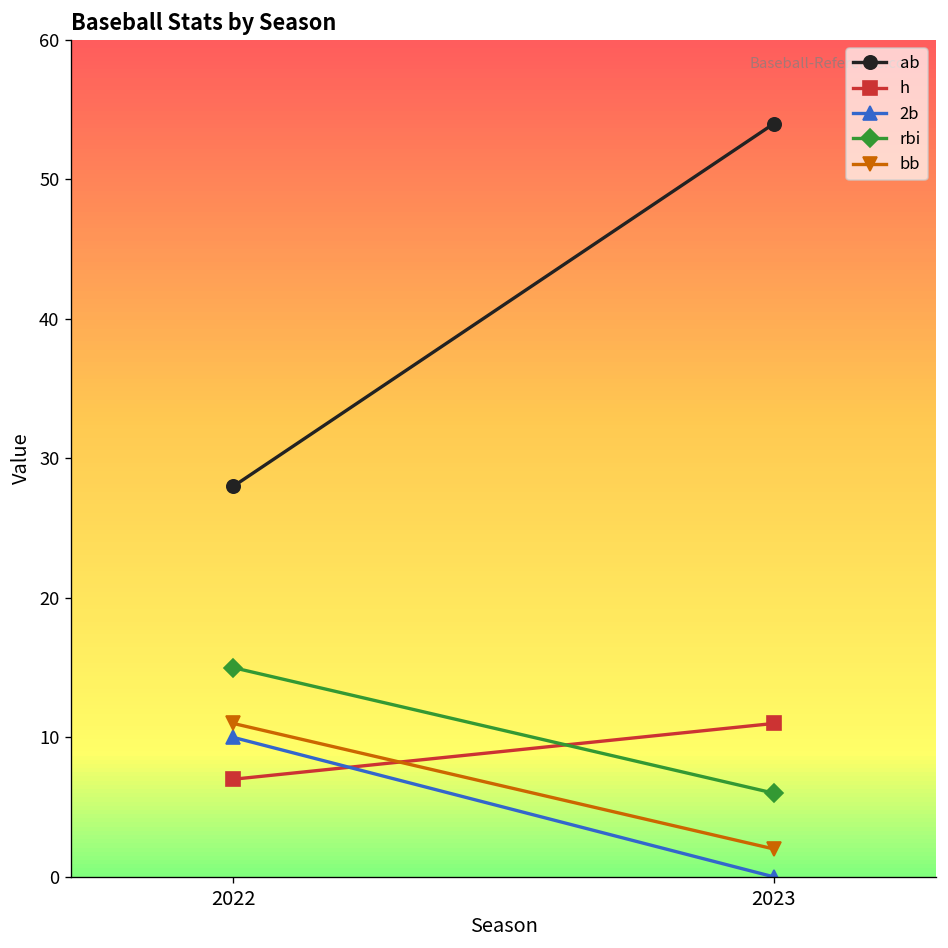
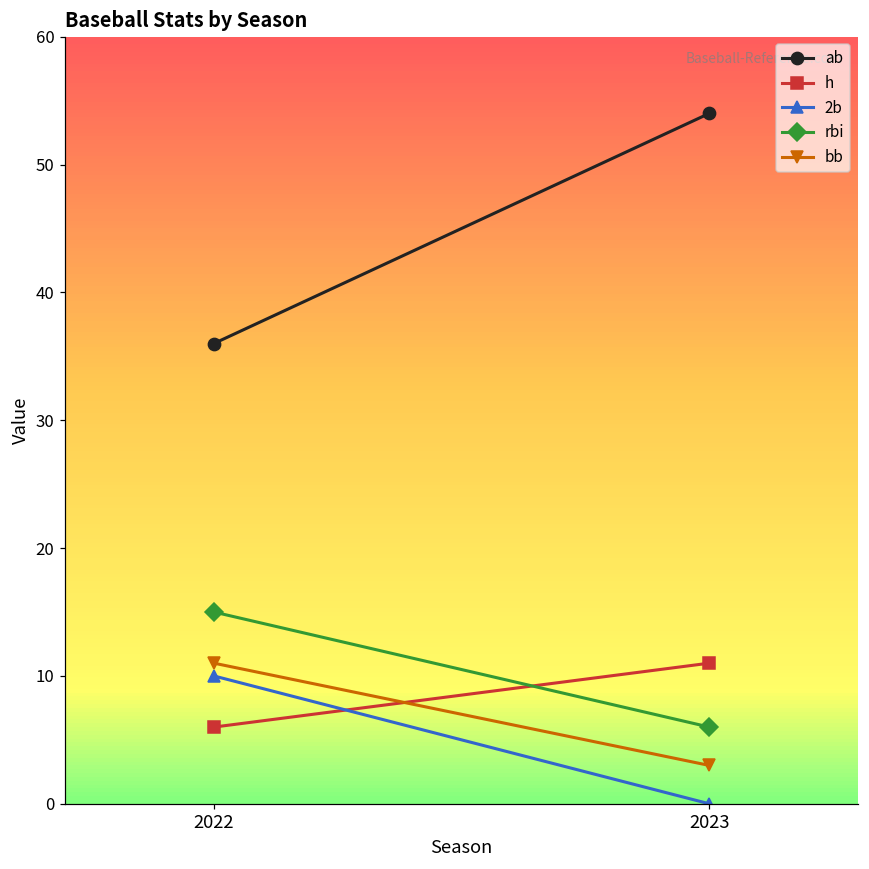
  {
    "ab": {
-     "2022": 28,
+     "2022": 36,
      "2023": 54
    },
    "h": {
-     "2022": 7,
+     "2022": 6,
      "2023": 11
    },
    "2b": {
      "2022": 10,
      "2023": 0
    },
    "rbi": {
      "2022": 15,
      "2023": 6
    },
    "bb": {
      "2022": 11,
-     "2023": 2
+     "2023": 3
    }
  }
